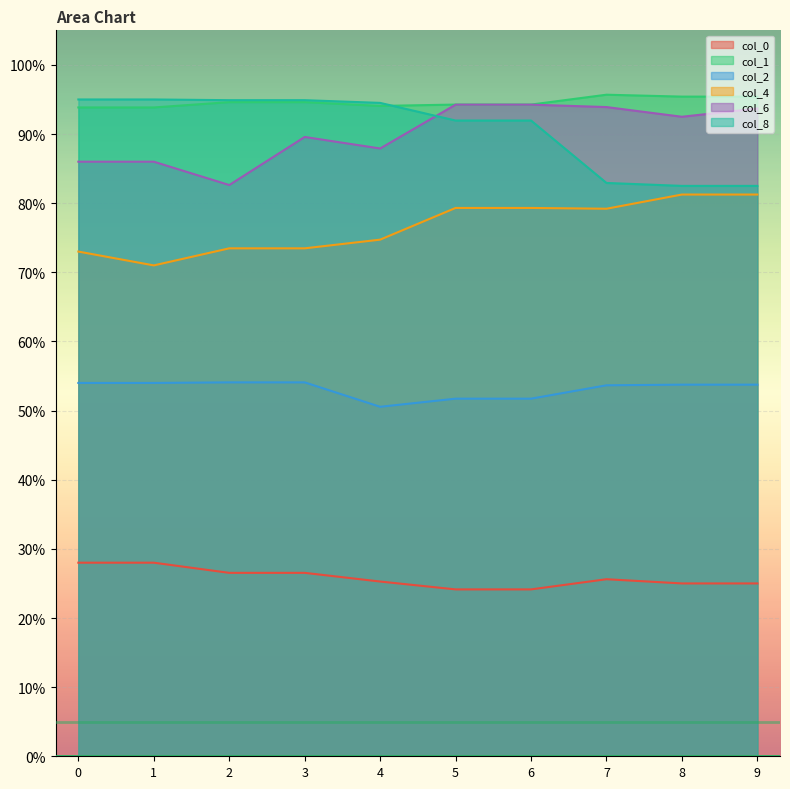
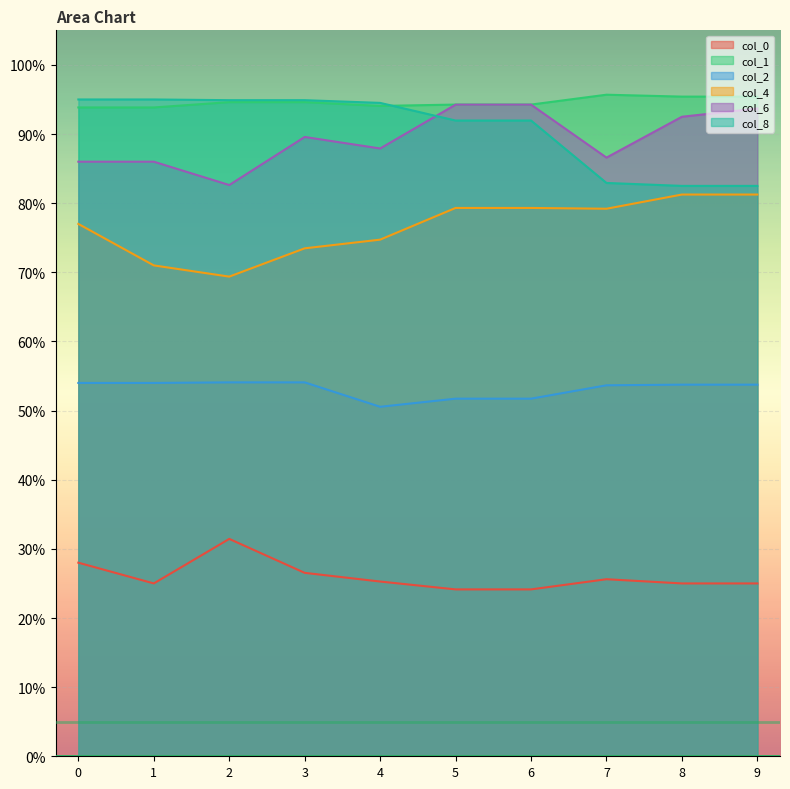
  {
    "col_0": {
      "0": "28%",
-     "1": "28%",
-     "2": "27%",
+     "1": "25%",
+     "2": "31%",
      "3": "27%",
      "4": "25%",
      "5": "24%",
      "6": "24%",
      "7": "26%",
      "8": "25%",
      "9": "25%"
    },
    "col_4": {
-     "0": "73%",
+     "0": "77%",
      "1": "71%",
-     "2": "73%",
+     "2": "69%",
      "3": "73%",
      "4": "75%",
      "5": "79%",
      "6": "79%",
      "7": "79%",
      "8": "81%",
      "9": "81%"
    },
    "col_6": {
      "0": "86%",
      "1": "86%",
      "2": "83%",
      "3": "90%",
      "4": "88%",
-     "7": "94%",
+     "7": "87%",
      "8": "93%"
    }
  }
